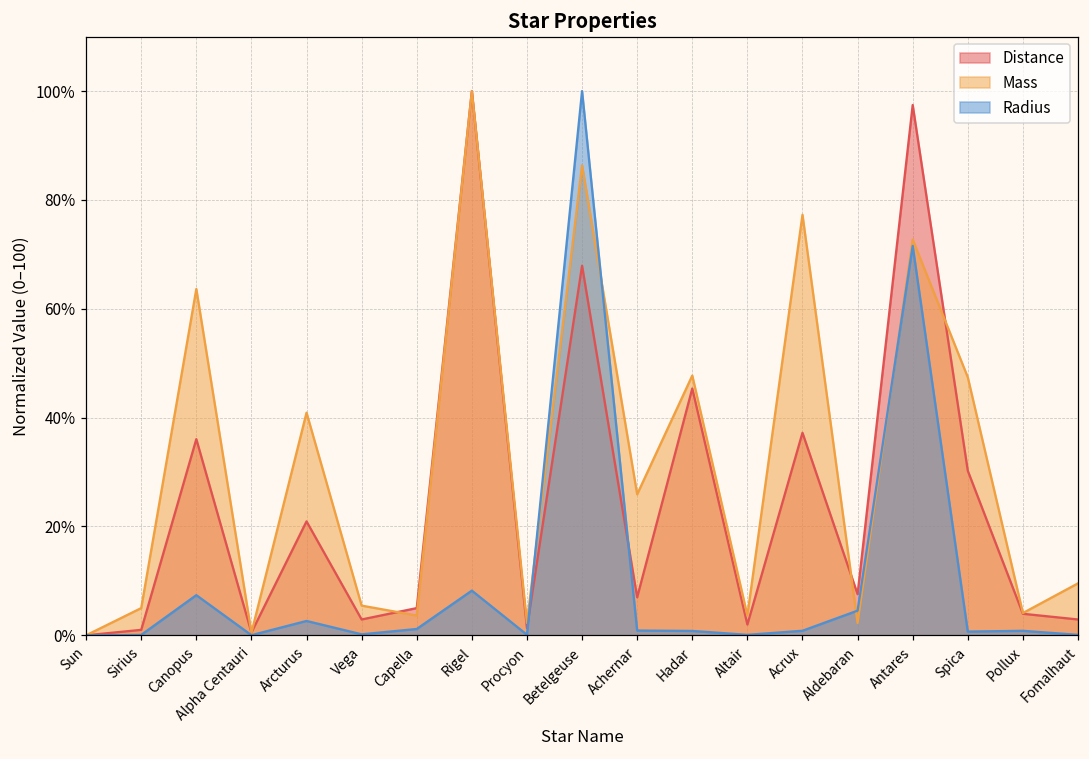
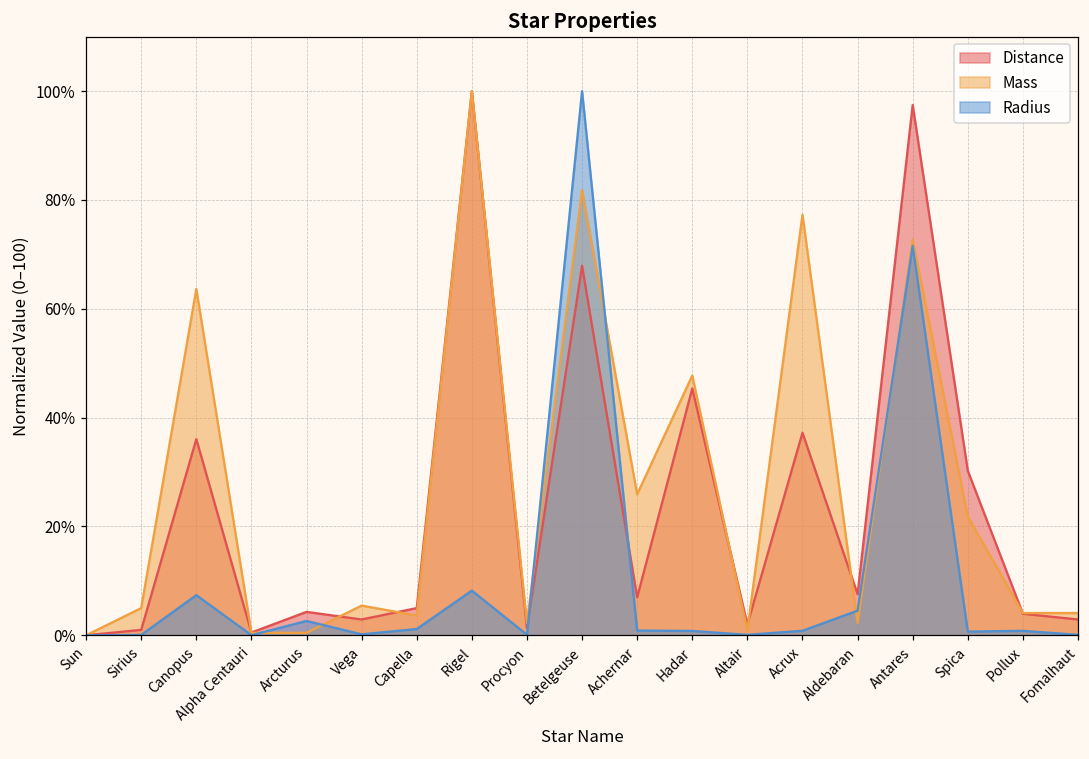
  {
    "Distance": {
      "Sirius": "1%",
      "Canopus": "36%",
-     "Arcturus": "21%",
+     "Arcturus": "4%",
      "Vega": "3%",
      "Capella": "5%",
      "Procyon": "1%",
      "Betelgeuse": "68%",
      "Achernar": "7%",
      "Hadar": "45%",
      "Altair": "2%",
      "Acrux": "37%",
      "Aldebaran": "8%",
      "Antares": "97%",
      "Spica": "30%",
      "Fomalhaut": "3%"
    },
    "Mass": {
      "Sirius": "5%",
      "Canopus": "64%",
-     "Arcturus": "41%",
+     "Arcturus": "0%",
      "Vega": "5%",
      "Capella": "4%",
      "Procyon": "2%",
-     "Betelgeuse": "86%",
+     "Betelgeuse": "82%",
      "Achernar": "26%",
      "Hadar": "48%",
-     "Altair": "4%",
+     "Altair": "1%",
      "Acrux": "77%",
      "Aldebaran": "2%",
      "Antares": "73%",
-     "Spica": "47%",
-     "Fomalhaut": "10%"
+     "Spica": "22%",
+     "Fomalhaut": "4%"
    },
    "Radius": {
      "Sirius": "0%",
      "Canopus": "7%",
      "Arcturus": "3%",
      "Vega": "0%",
      "Capella": "1%",
      "Rigel": "8%",
      "Procyon": "0%",
      "Betelgeuse": "100%",
      "Achernar": "1%",
      "Hadar": "1%",
      "Altair": "0%",
      "Acrux": "1%",
      "Aldebaran": "5%",
      "Antares": "72%",
      "Spica": "1%",
      "Pollux": "1%",
      "Fomalhaut": "0%"
    }
  }
